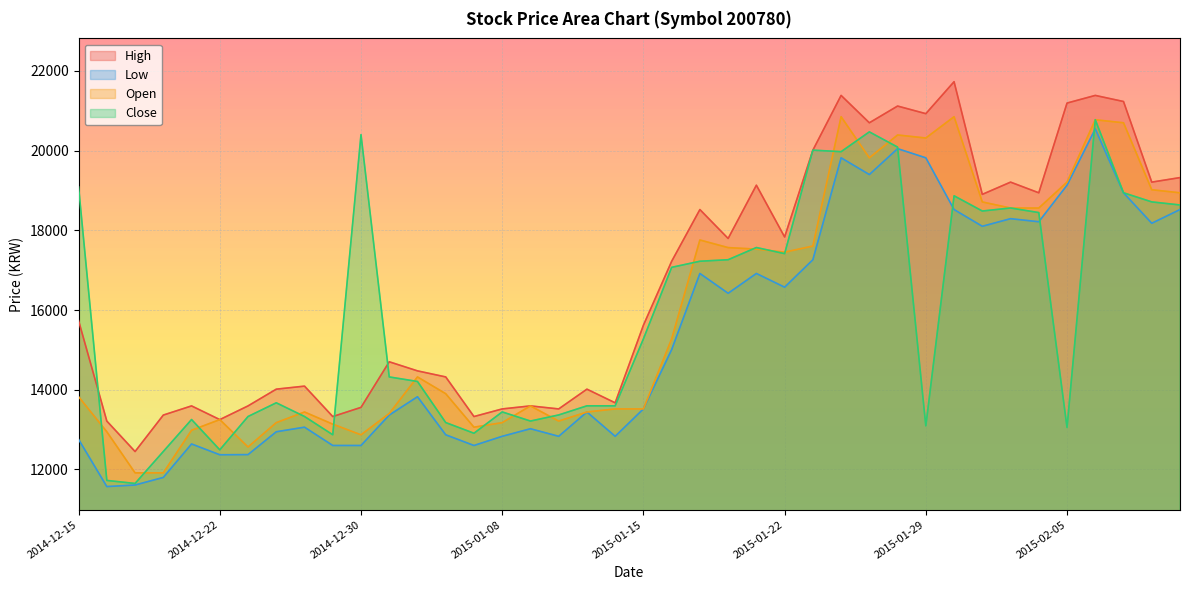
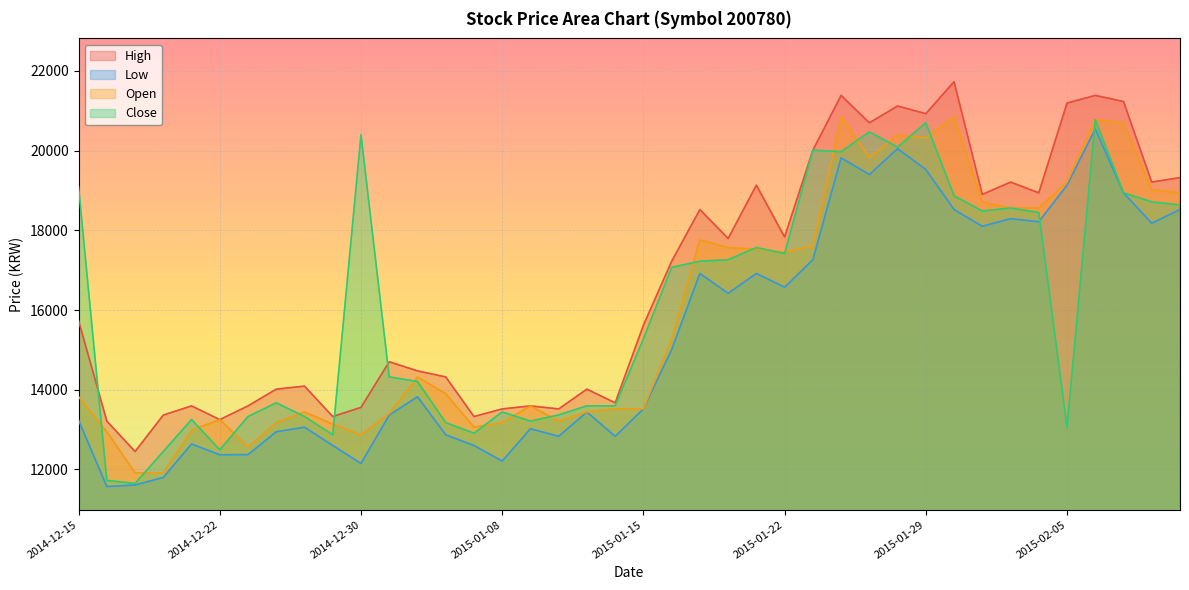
  {
    "Low": {
-     "2014-12-15": 12800,
+     "2014-12-15": 13200,
      "2014-12-22": 12400,
-     "2014-12-30": 12600,
-     "2015-01-08": 12800,
+     "2014-12-30": 12200,
+     "2015-01-08": 12200,
      "2015-01-22": 16600,
-     "2015-01-29": 19800,
+     "2015-01-29": 19500,
      "2015-02-05": 19100
    },
    "Close": {
      "2014-12-15": 19100,
      "2014-12-22": 12500,
      "2014-12-30": 20400,
      "2015-01-08": 13400,
      "2015-01-15": 15300,
-     "2015-01-29": 13100,
+     "2015-01-29": 20700,
      "2015-02-05": 13100
    }
  }
